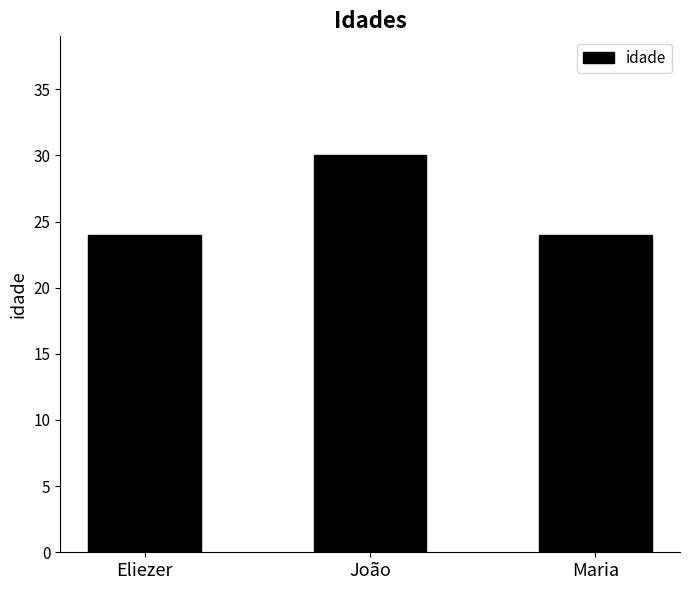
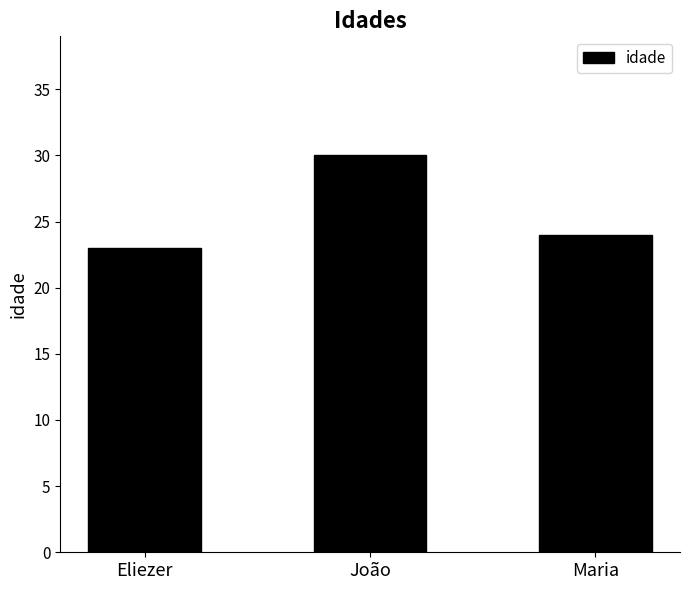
  {
-   "Eliezer": 24,
+   "Eliezer": 23,
    "João": 30,
    "Maria": 24
  }
